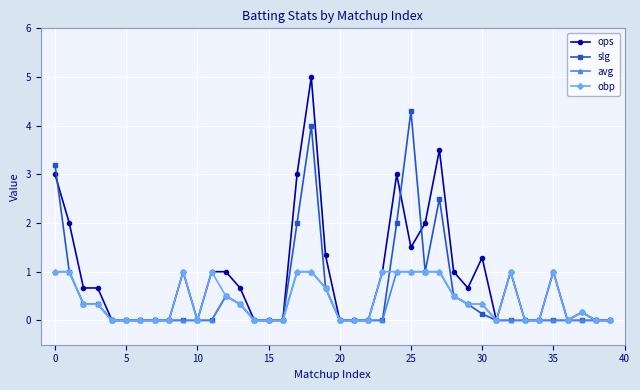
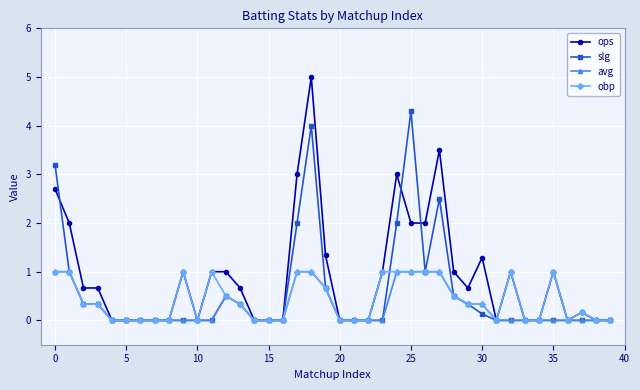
  {
    "ops": {
-     "0": 3.0,
-     "25": 1.5,
+     "0": 2.7,
+     "25": 2.0,
      "30": 1.3
    },
    "slg": {
      "0": 3.2,
      "25": 4.3,
      "30": 0.1
    }
  }
